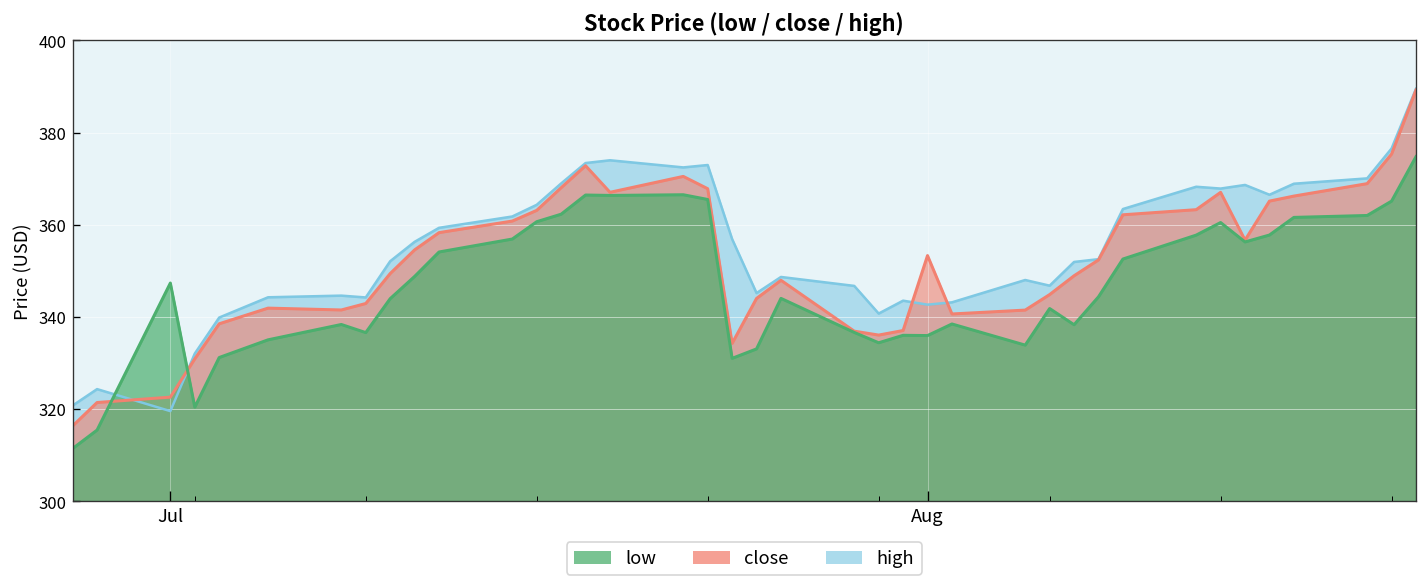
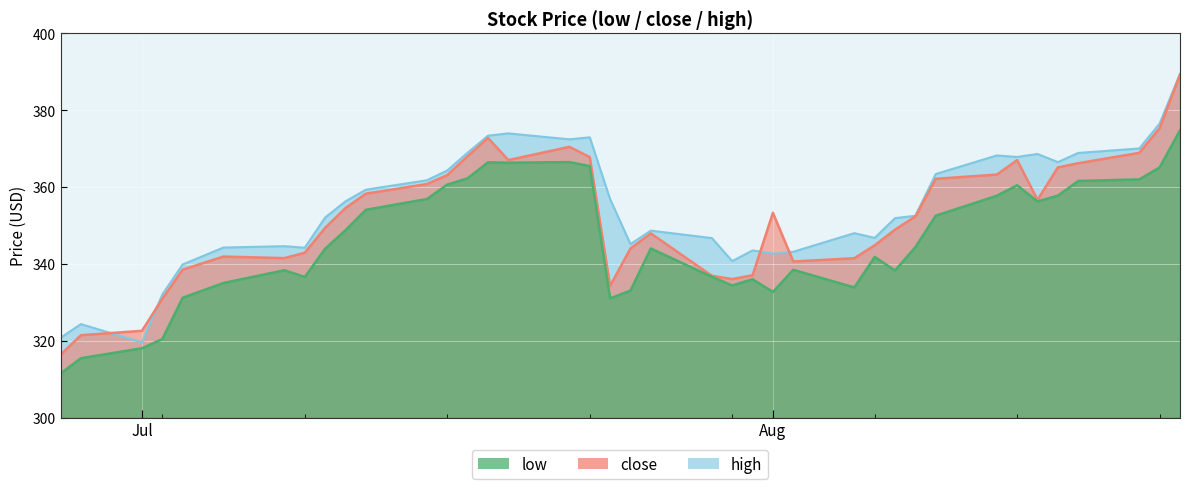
  {
    "high": {
      "Jul": 320,
      "Aug": 343
    },
    "close": {
      "Jul": 323,
      "Aug": 353
    },
    "low": {
-     "Jul": 347,
-     "Aug": 336
+     "Jul": 318,
+     "Aug": 333
    }
  }
